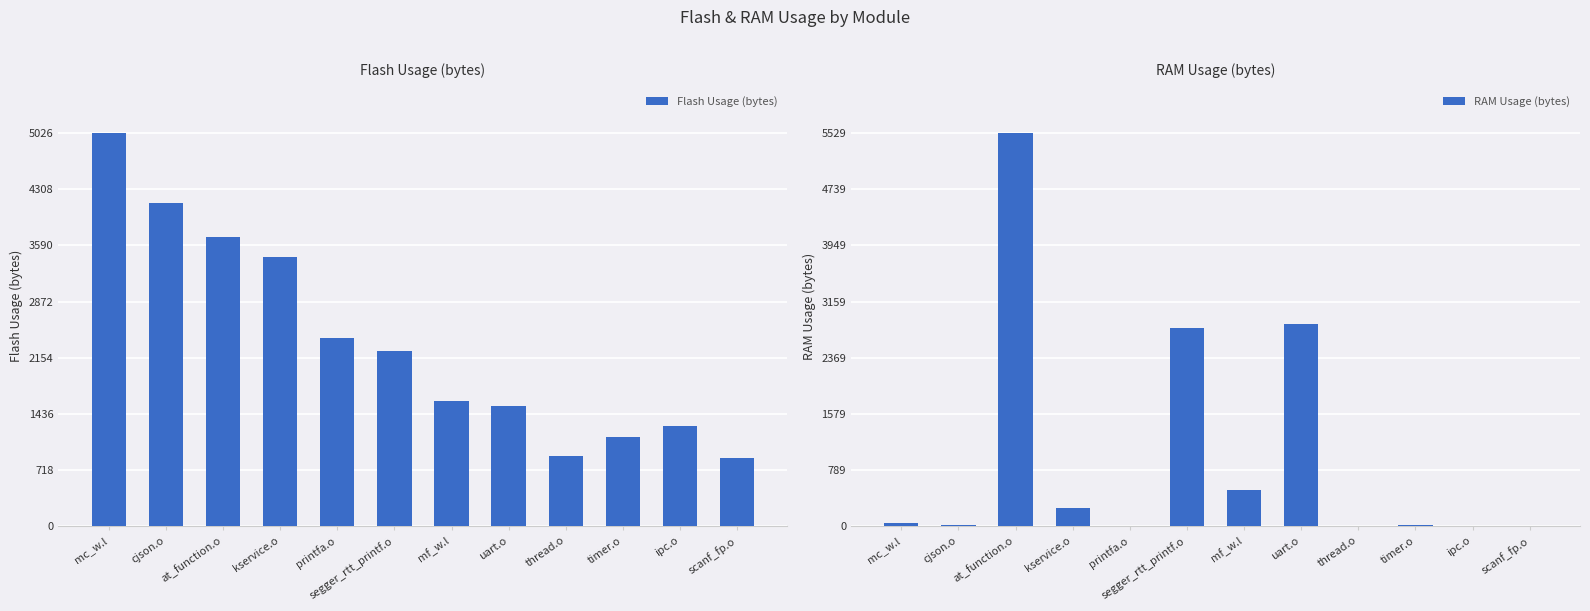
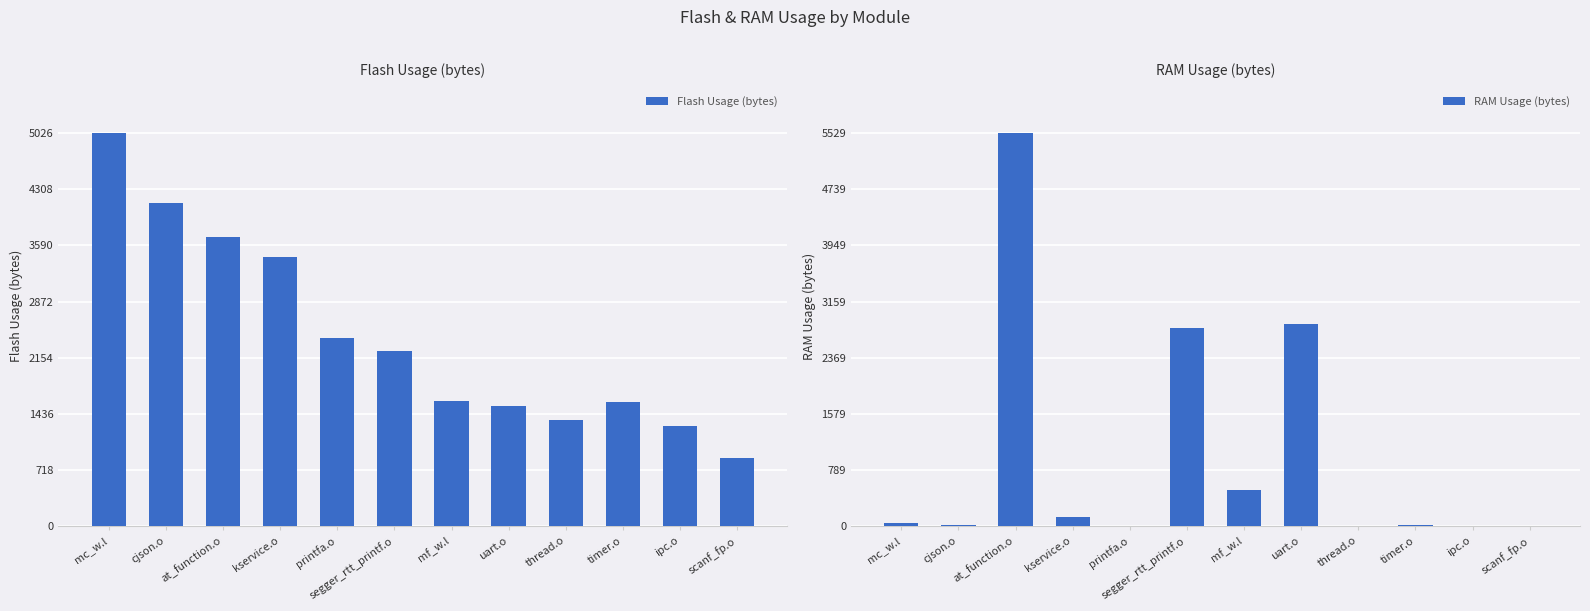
  {
    "Flash Usage (bytes)": {
      "mc_w.l": 5000,
      "cjson.o": 4100,
      "at_function.o": 3700,
      "kservice.o": 3400,
      "printfa.o": 2400,
      "segger_rtt_printf.o": 2200,
      "mf_w.l": 1600,
      "uart.o": 1500,
-     "thread.o": 900,
-     "timer.o": 1100,
+     "thread.o": 1400,
+     "timer.o": 1600,
      "ipc.o": 1300,
      "scanf_fp.o": 900
    },
    "RAM Usage (bytes)": {
      "mc_w.l": 100,
      "at_function.o": 5500,
-     "kservice.o": 300,
+     "kservice.o": 100,
      "printfa.o": 0,
      "segger_rtt_printf.o": 2800,
      "mf_w.l": 500,
      "uart.o": 2800,
      "thread.o": 0,
      "ipc.o": 0,
      "scanf_fp.o": 0
    }
  }
